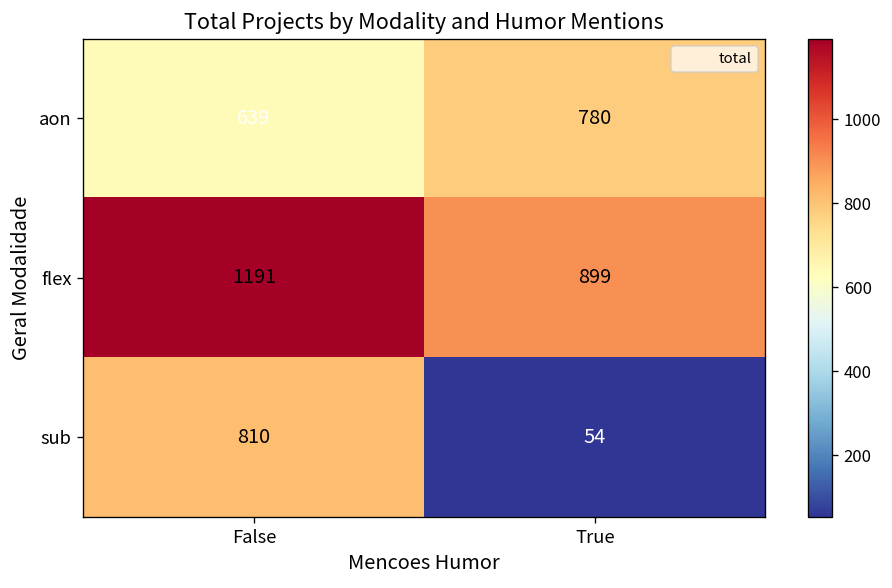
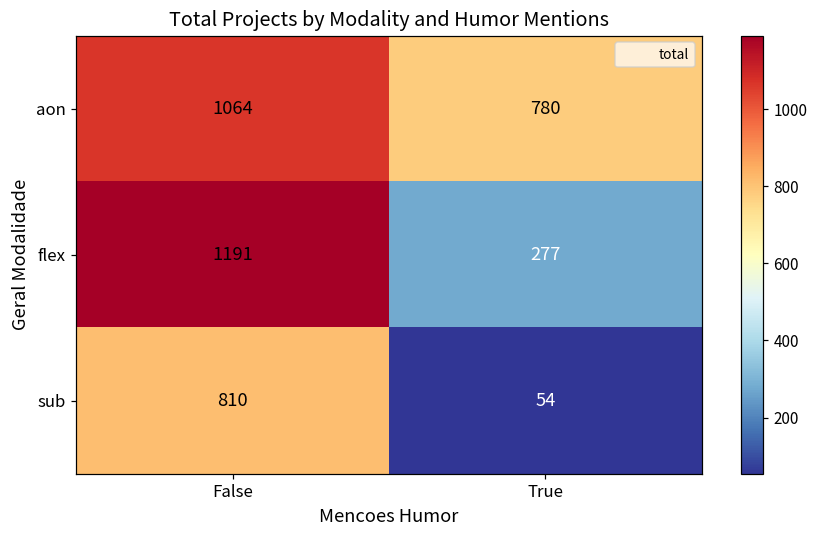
  {
    "aon": {
-     "False": 639,
+     "False": 1064,
      "True": 780
    },
    "flex": {
      "False": 1191,
-     "True": 899
+     "True": 277
    },
    "sub": {
      "False": 810,
      "True": 54
    }
  }
